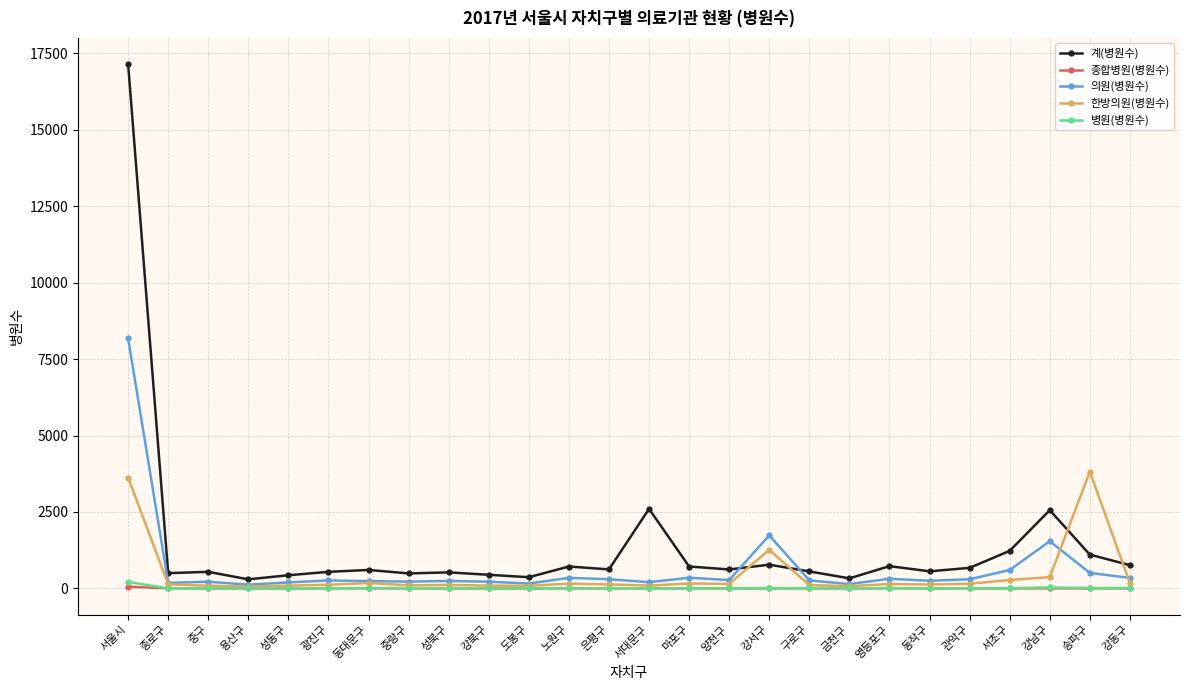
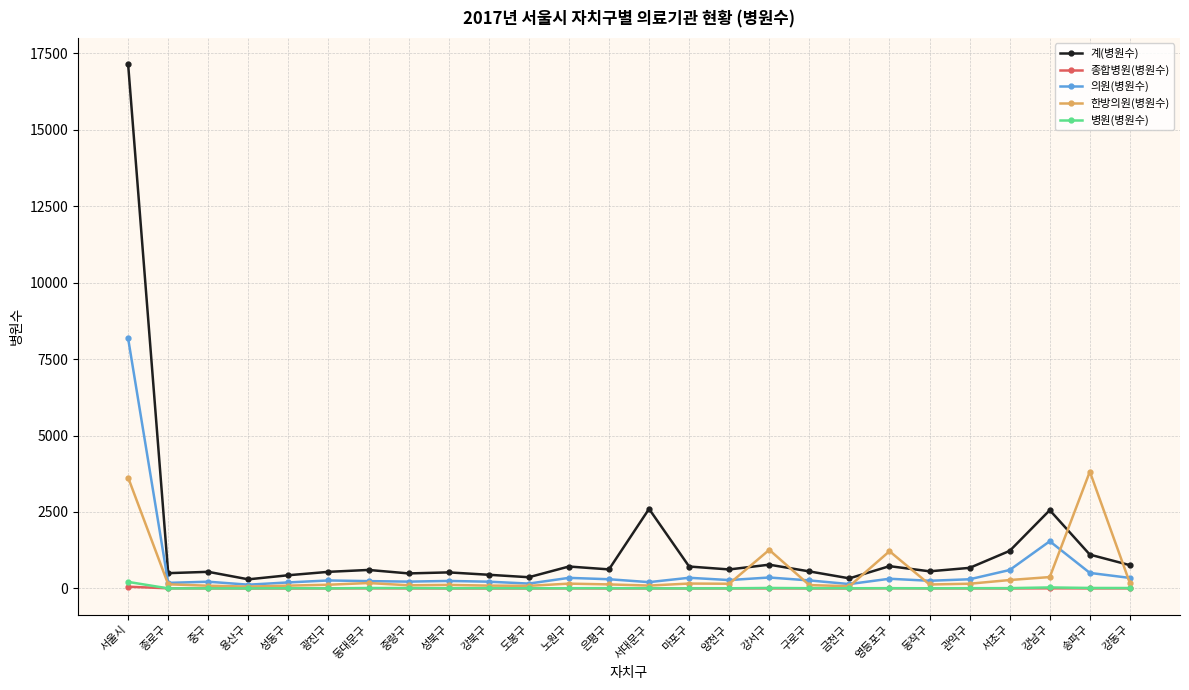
  {
    "계(병원수)": {
      "서울시": 17100,
      "종로구": 500,
      "중구": 500,
      "용산구": 300,
      "성동구": 400,
      "광진구": 500,
      "동대문구": 600,
      "중랑구": 500,
      "성북구": 500,
      "강북구": 400,
      "도봉구": 400,
      "노원구": 700,
      "은평구": 600,
      "서대문구": 2600,
      "마포구": 700,
      "양천구": 600,
      "강서구": 800,
      "구로구": 600,
      "금천구": 300,
      "영등포구": 700,
      "동작구": 600,
      "관악구": 700,
      "서초구": 1200,
      "강남구": 2600,
      "송파구": 1100,
      "강동구": 800
    },
    "종합병원(병원수)": {
      "서울시": 100
    },
    "의원(병원수)": {
      "서울시": 8200,
      "중구": 200,
      "성동구": 200,
      "광진구": 300,
      "중랑구": 200,
      "성북구": 200,
      "강북구": 200,
      "노원구": 300,
      "은평구": 300,
      "서대문구": 200,
      "마포구": 300,
      "양천구": 300,
-     "강서구": 1700,
+     "강서구": 400,
      "구로구": 300,
      "영등포구": 300,
      "동작구": 300,
      "관악구": 300,
      "서초구": 600,
      "강남구": 1500,
      "송파구": 500,
      "강동구": 300
    },
    "한방의원(병원수)": {
      "서울시": 3600,
      "중구": 100,
      "성동구": 100,
      "광진구": 100,
      "중랑구": 100,
      "성북구": 100,
      "강북구": 100,
      "노원구": 200,
      "은평구": 100,
      "서대문구": 100,
      "마포구": 200,
      "양천구": 200,
      "강서구": 1300,
      "구로구": 100,
-     "영등포구": 100,
+     "영등포구": 1200,
      "동작구": 100,
      "관악구": 200,
      "서초구": 300,
      "강남구": 400,
      "송파구": 3800,
      "강동구": 200
    },
    "병원(병원수)": {
      "서울시": 200
    }
  }
